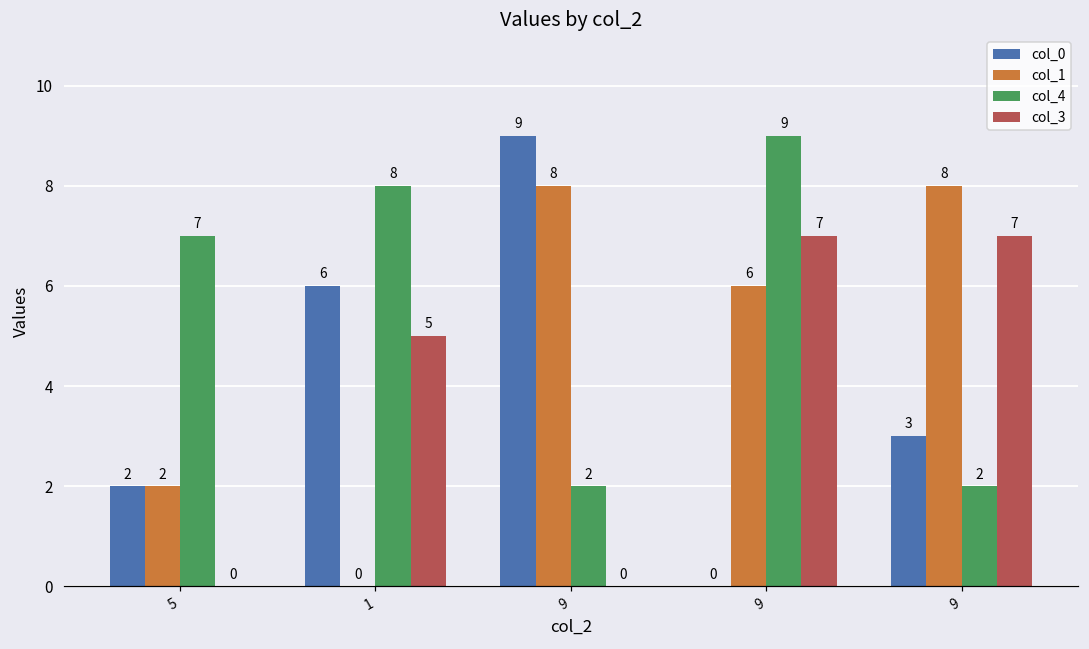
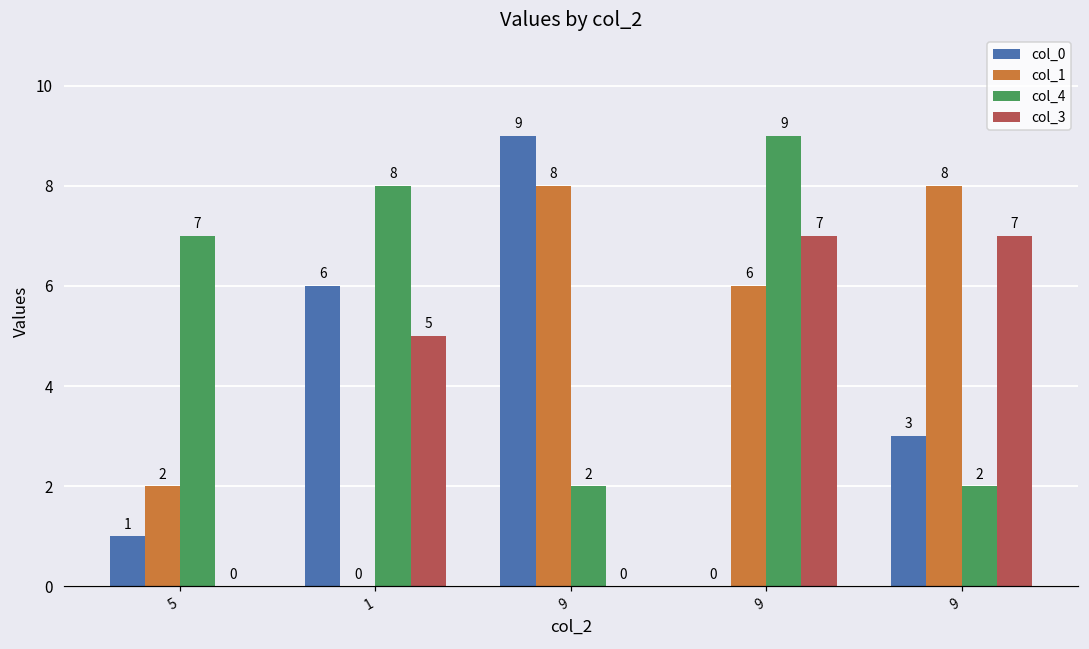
  {
    "col_0": {
-     "5": 2,
+     "5": 1,
      "1": 6
    },
    "col_4": {
      "5": 7,
      "1": 8
    }
  }
